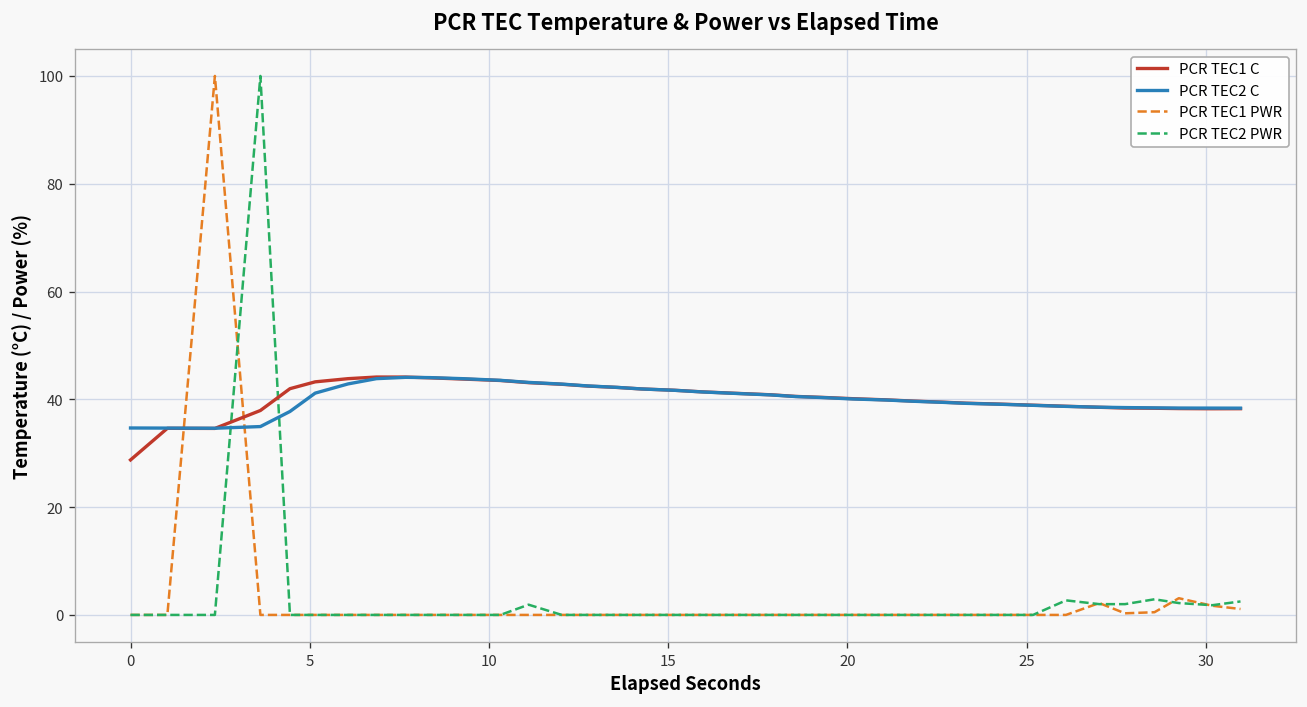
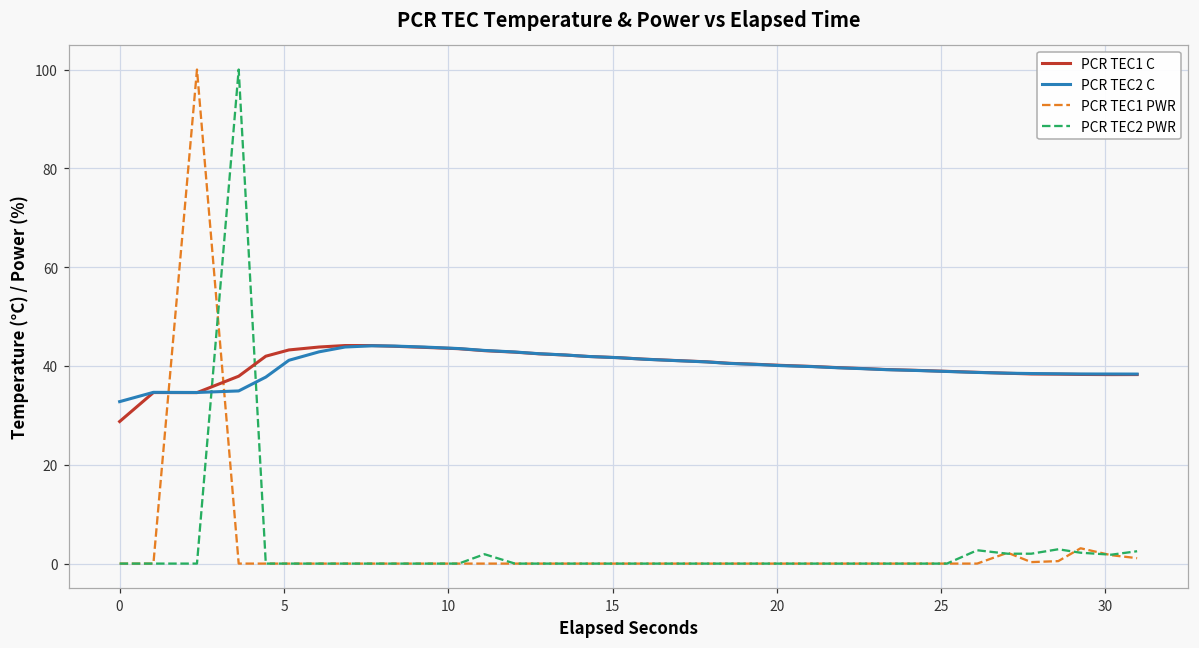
  {
    "PCR TEC1 C": {
      "0": 29
    },
    "PCR TEC2 C": {
-     "0": 35
+     "0": 33
    }
  }
